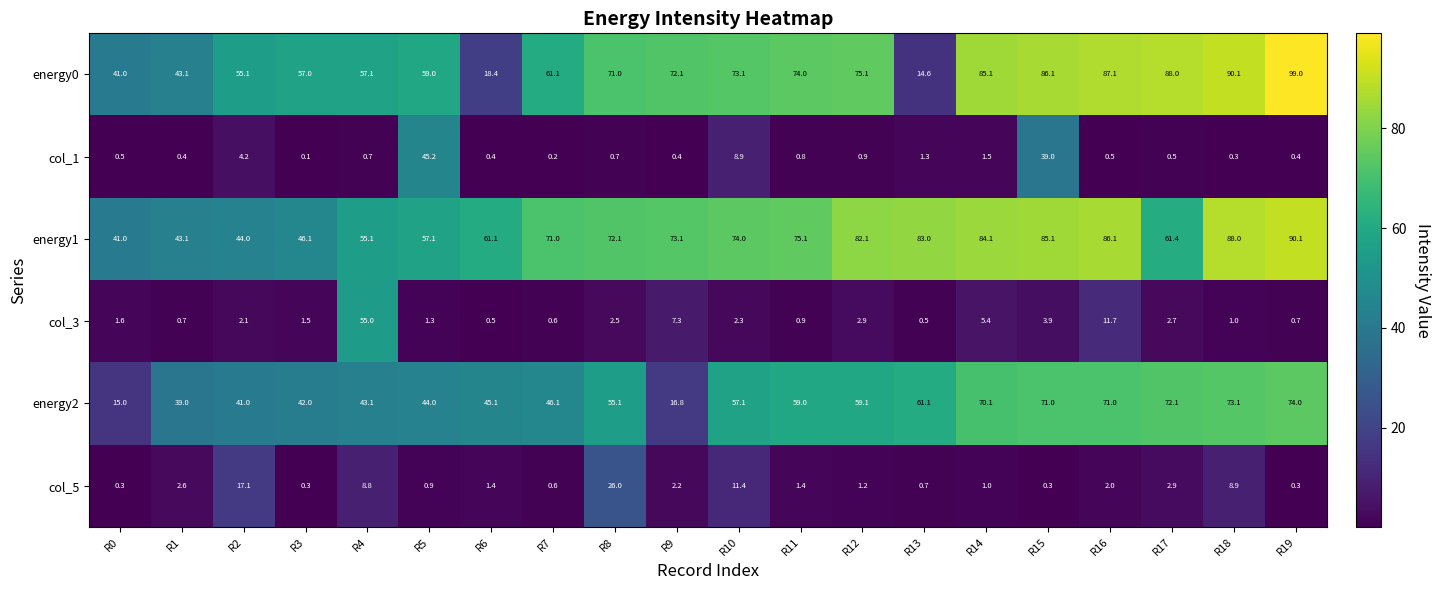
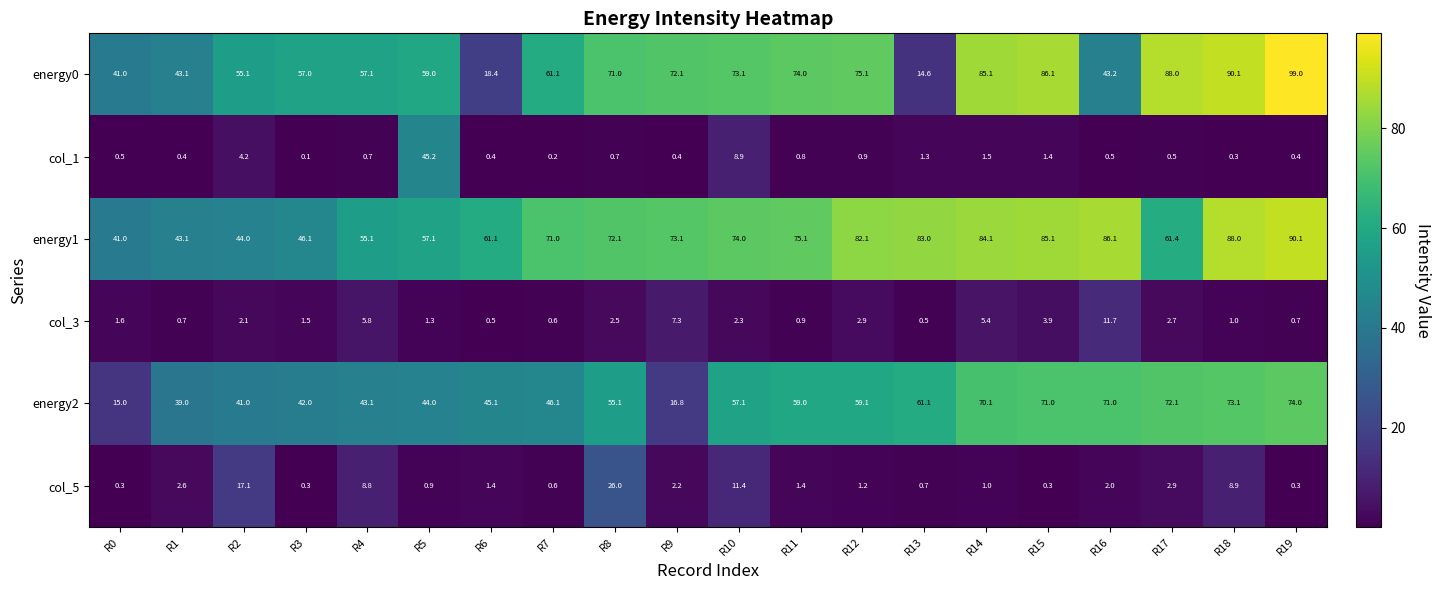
  {
    "energy0": {
      "R0": 41.0,
      "R1": 43.1,
      "R2": 55.1,
      "R3": 57.0,
      "R4": 57.1,
      "R5": 59.0,
      "R6": 18.4,
      "R7": 61.1,
      "R8": 71.0,
      "R9": 72.1,
      "R10": 73.1,
      "R11": 74.0,
      "R12": 75.1,
      "R13": 14.6,
      "R14": 85.1,
      "R15": 86.1,
-     "R16": 87.1,
+     "R16": 43.2,
      "R17": 88.0,
      "R18": 90.1,
      "R19": 99.0
    },
    "col_1": {
      "R0": 0.5,
      "R1": 0.4,
      "R2": 4.2,
      "R3": 0.1,
      "R4": 0.7,
      "R5": 45.2,
      "R6": 0.4,
      "R7": 0.2,
      "R8": 0.7,
      "R9": 0.4,
      "R10": 8.9,
      "R11": 0.8,
      "R12": 0.9,
      "R13": 1.3,
      "R14": 1.5,
-     "R15": 39.0,
+     "R15": 1.4,
      "R16": 0.5,
      "R17": 0.5,
      "R18": 0.3,
      "R19": 0.4
    },
    "energy1": {
      "R0": 41.0,
      "R1": 43.1,
      "R2": 44.0,
      "R3": 46.1,
      "R4": 55.1,
      "R5": 57.1,
      "R6": 61.1,
      "R7": 71.0,
      "R8": 72.1,
      "R9": 73.1,
      "R10": 74.0,
      "R11": 75.1,
      "R12": 82.1,
      "R13": 83.0,
      "R14": 84.1,
      "R15": 85.1,
      "R16": 86.1,
      "R17": 61.4,
      "R18": 88.0,
      "R19": 90.1
    },
    "col_3": {
      "R0": 1.6,
      "R1": 0.7,
      "R2": 2.1,
      "R3": 1.5,
-     "R4": 55.0,
+     "R4": 5.8,
      "R5": 1.3,
      "R6": 0.5,
      "R7": 0.6,
      "R8": 2.5,
      "R9": 7.3,
      "R10": 2.3,
      "R11": 0.9,
      "R12": 2.9,
      "R13": 0.5,
      "R14": 5.4,
      "R15": 3.9,
      "R16": 11.7,
      "R17": 2.7,
      "R18": 1.0,
      "R19": 0.7
    },
    "energy2": {
      "R0": 15.0,
      "R1": 39.0,
      "R2": 41.0,
      "R3": 42.0,
      "R4": 43.1,
      "R5": 44.0,
      "R6": 45.1,
      "R7": 46.1,
      "R8": 55.1,
      "R9": 16.8,
      "R10": 57.1,
      "R11": 59.0,
      "R12": 59.1,
      "R13": 61.1,
      "R14": 70.1,
      "R15": 71.0,
      "R16": 71.0,
      "R17": 72.1,
      "R18": 73.1,
      "R19": 74.0
    },
    "col_5": {
      "R0": 0.3,
      "R1": 2.6,
      "R2": 17.1,
      "R3": 0.3,
      "R4": 8.8,
      "R5": 0.9,
      "R6": 1.4,
      "R7": 0.6,
      "R8": 26.0,
      "R9": 2.2,
      "R10": 11.4,
      "R11": 1.4,
      "R12": 1.2,
      "R13": 0.7,
      "R14": 1.0,
      "R15": 0.3,
      "R16": 2.0,
      "R17": 2.9,
      "R18": 8.9,
      "R19": 0.3
    }
  }
